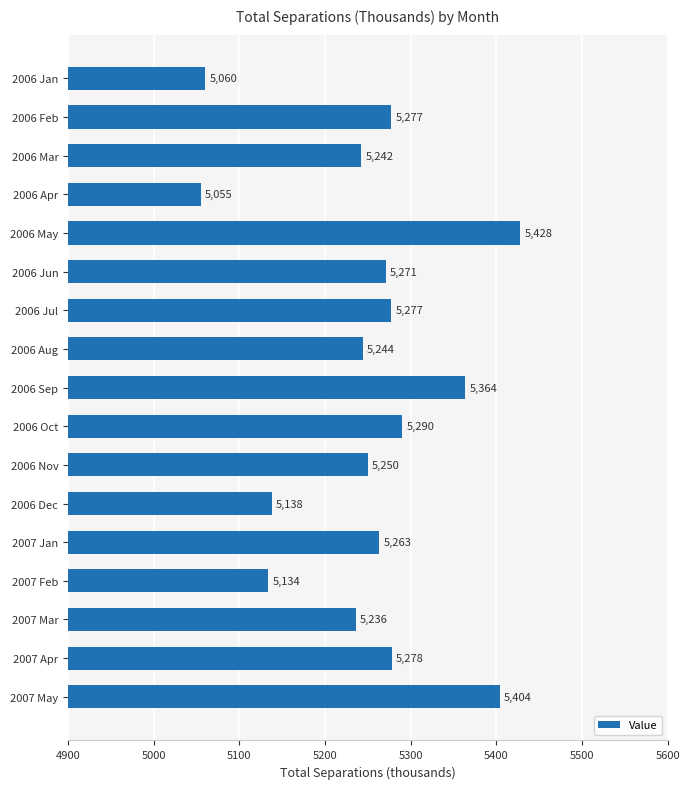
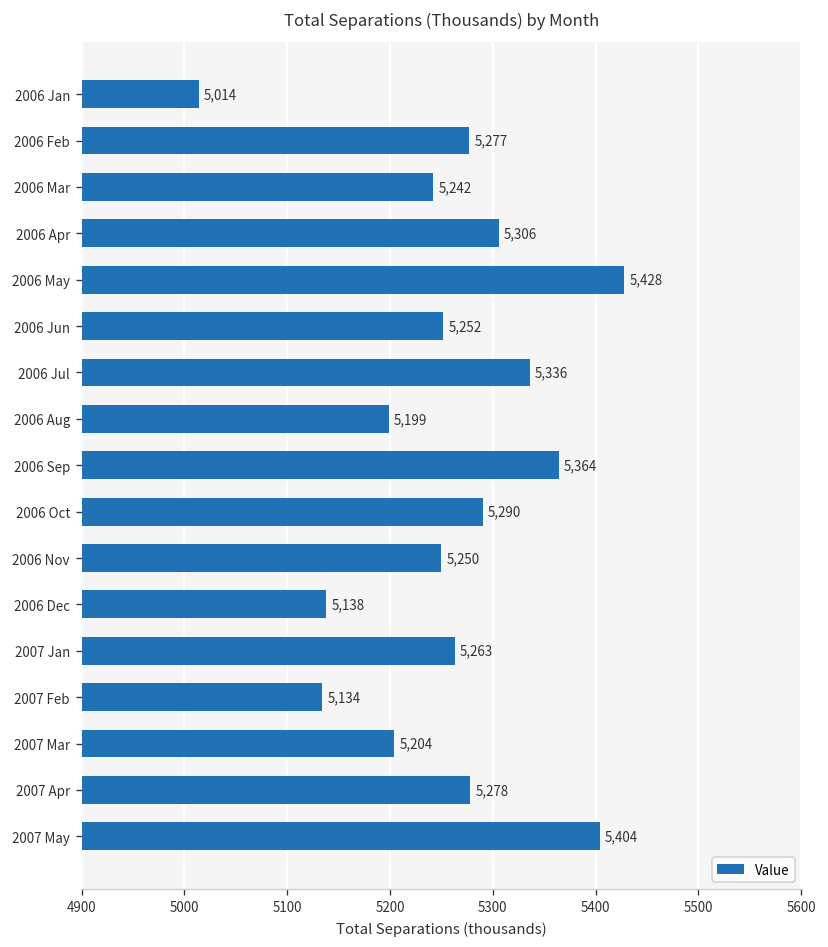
  {
-   "2006 Jan": "5,060",
+   "2006 Jan": "5,014",
    "2006 Feb": "5,277",
    "2006 Mar": "5,242",
-   "2006 Apr": "5,055",
+   "2006 Apr": "5,306",
    "2006 May": "5,428",
-   "2006 Jun": "5,271",
-   "2006 Jul": "5,277",
-   "2006 Aug": "5,244",
+   "2006 Jun": "5,252",
+   "2006 Jul": "5,336",
+   "2006 Aug": "5,199",
    "2006 Sep": "5,364",
    "2006 Oct": "5,290",
    "2006 Nov": "5,250",
    "2006 Dec": "5,138",
    "2007 Jan": "5,263",
    "2007 Feb": "5,134",
-   "2007 Mar": "5,236",
+   "2007 Mar": "5,204",
    "2007 Apr": "5,278",
    "2007 May": "5,404"
  }
